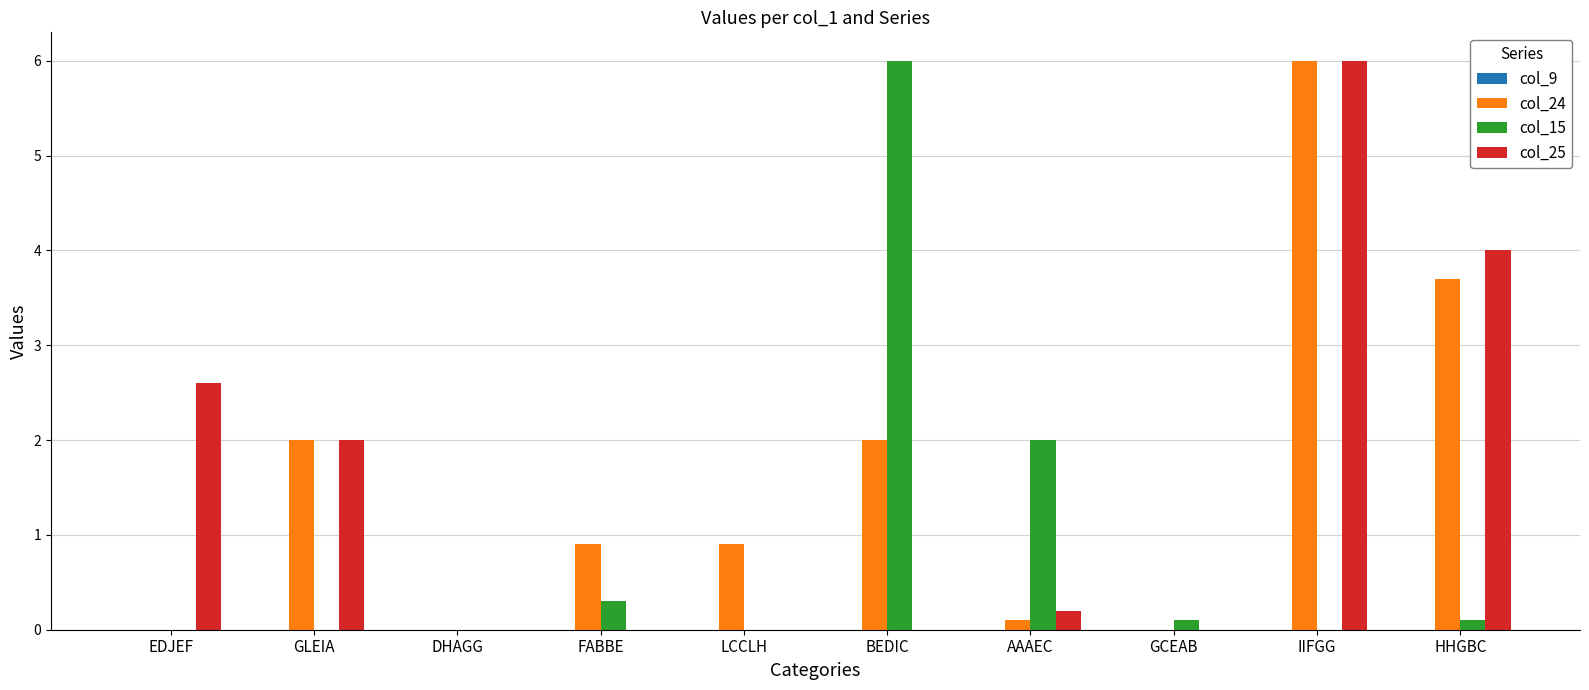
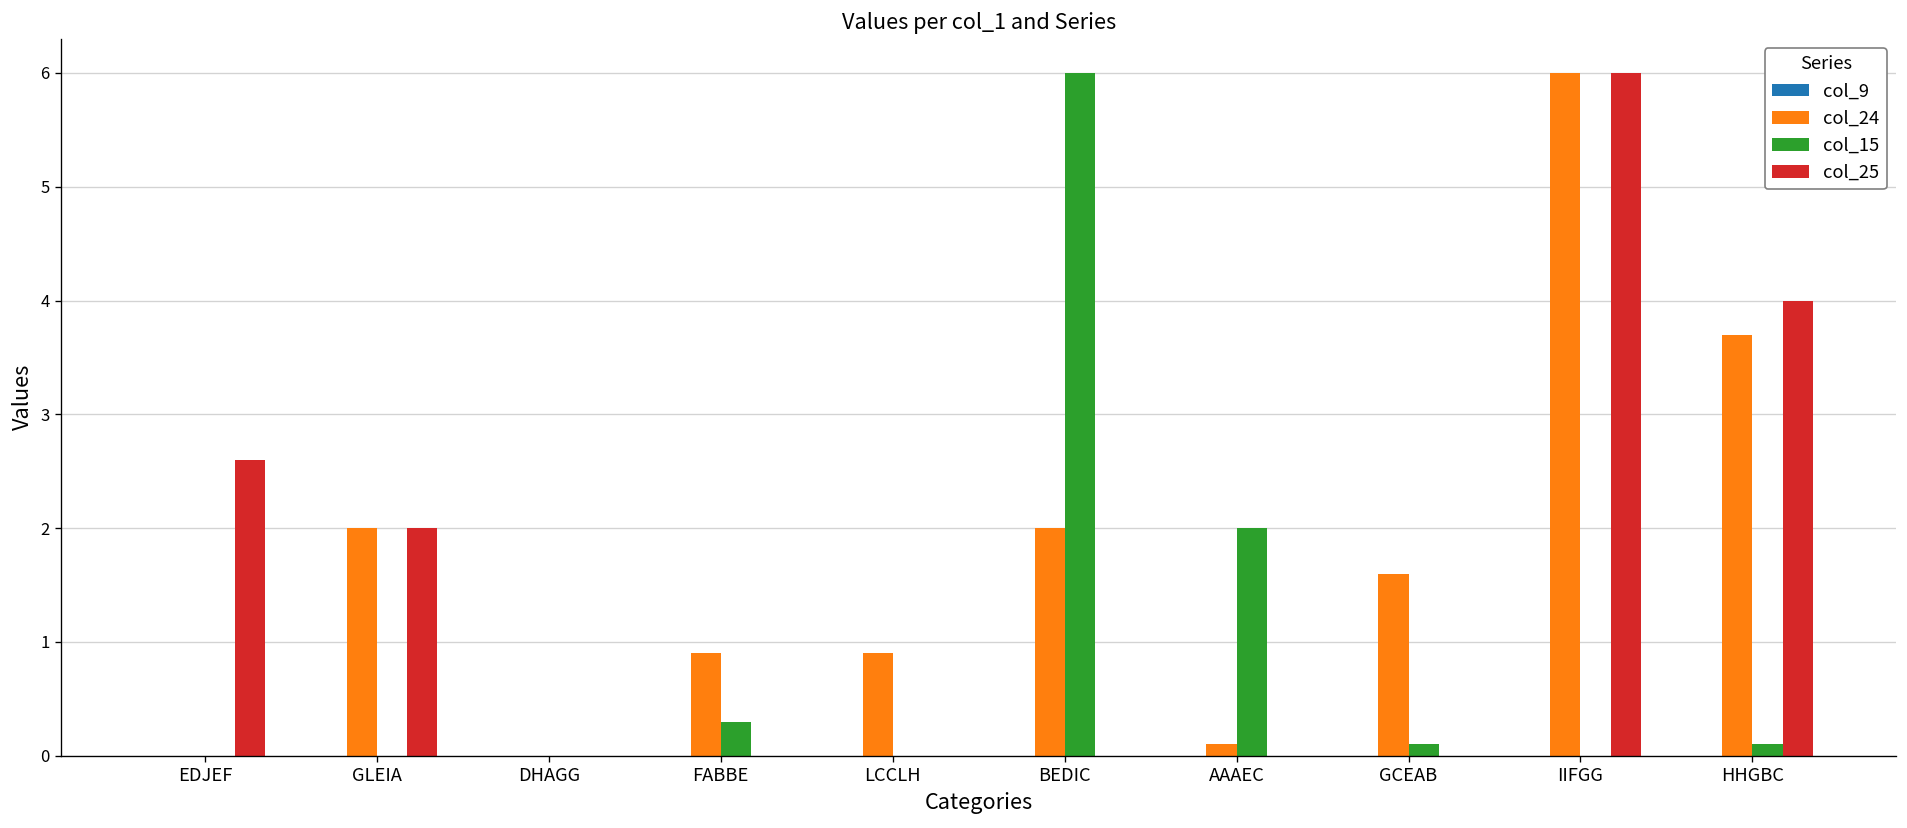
  {
    "col_9": {
      "EDJEF": 0.0,
      "GLEIA": 0.0,
      "DHAGG": 0.0,
      "FABBE": 0.0,
      "LCCLH": 0.0,
      "BEDIC": 0.0,
      "AAAEC": 0.0,
      "GCEAB": 0.0,
      "IIFGG": 0.0,
      "HHGBC": 0.0
    },
    "col_24": {
      "EDJEF": 0.0,
      "GLEIA": 2.0,
      "DHAGG": 0.0,
      "FABBE": 0.9,
      "LCCLH": 0.9,
      "BEDIC": 2.0,
      "AAAEC": 0.1,
-     "GCEAB": 0.0,
+     "GCEAB": 1.6,
      "IIFGG": 6.0,
      "HHGBC": 3.7
    },
    "col_15": {
      "EDJEF": 0.0,
      "GLEIA": 0.0,
      "DHAGG": 0.0,
      "FABBE": 0.3,
      "LCCLH": 0.0,
      "BEDIC": 6.0,
      "AAAEC": 2.0,
      "GCEAB": 0.1,
      "IIFGG": 0.0,
      "HHGBC": 0.1
    },
    "col_25": {
      "EDJEF": 2.6,
      "GLEIA": 2.0,
      "DHAGG": 0.0,
      "FABBE": 0.0,
      "LCCLH": 0.0,
      "BEDIC": 0.0,
-     "AAAEC": 0.2,
+     "AAAEC": 0.0,
      "GCEAB": 0.0,
      "IIFGG": 6.0,
      "HHGBC": 4.0
    }
  }
